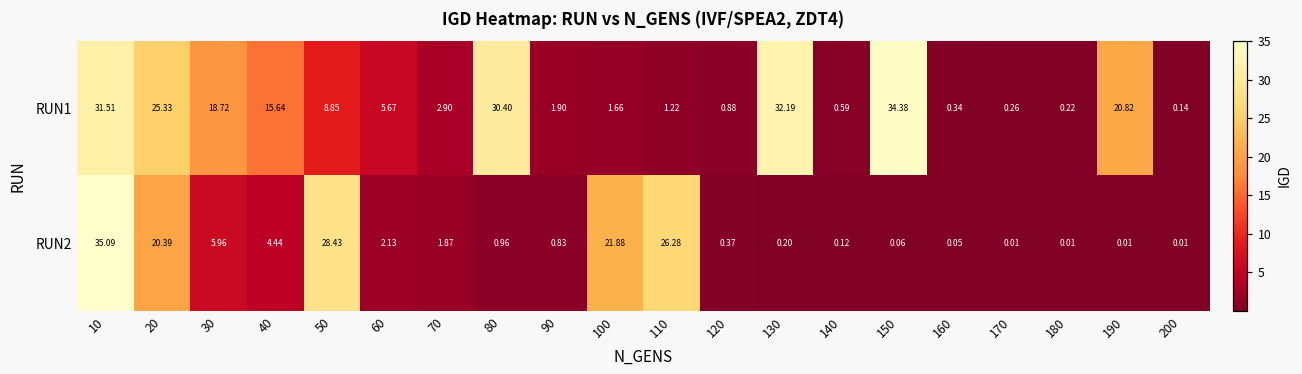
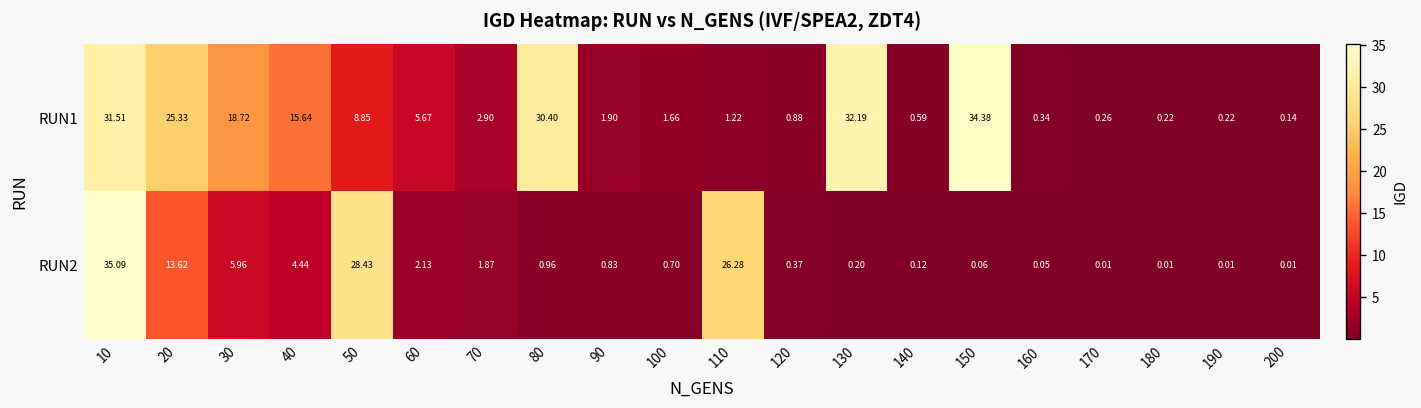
  {
    "RUN1": {
      "10": 31.51,
      "20": 25.33,
      "30": 18.72,
      "40": 15.64,
      "50": 8.85,
      "60": 5.67,
      "70": 2.90,
      "80": 30.40,
      "90": 1.90,
      "100": 1.66,
      "110": 1.22,
      "120": 0.88,
      "130": 32.19,
      "140": 0.59,
      "150": 34.38,
      "160": 0.34,
      "170": 0.26,
      "180": 0.22,
-     "190": 20.82,
+     "190": 0.22,
      "200": 0.14
    },
    "RUN2": {
      "10": 35.09,
-     "20": 20.39,
+     "20": 13.62,
      "30": 5.96,
      "40": 4.44,
      "50": 28.43,
      "60": 2.13,
      "70": 1.87,
      "80": 0.96,
      "90": 0.83,
-     "100": 21.88,
+     "100": 0.70,
      "110": 26.28,
      "120": 0.37,
      "130": 0.20,
      "140": 0.12,
      "150": 0.06,
      "160": 0.05,
      "170": 0.01,
      "180": 0.01,
      "190": 0.01,
      "200": 0.01
    }
  }
